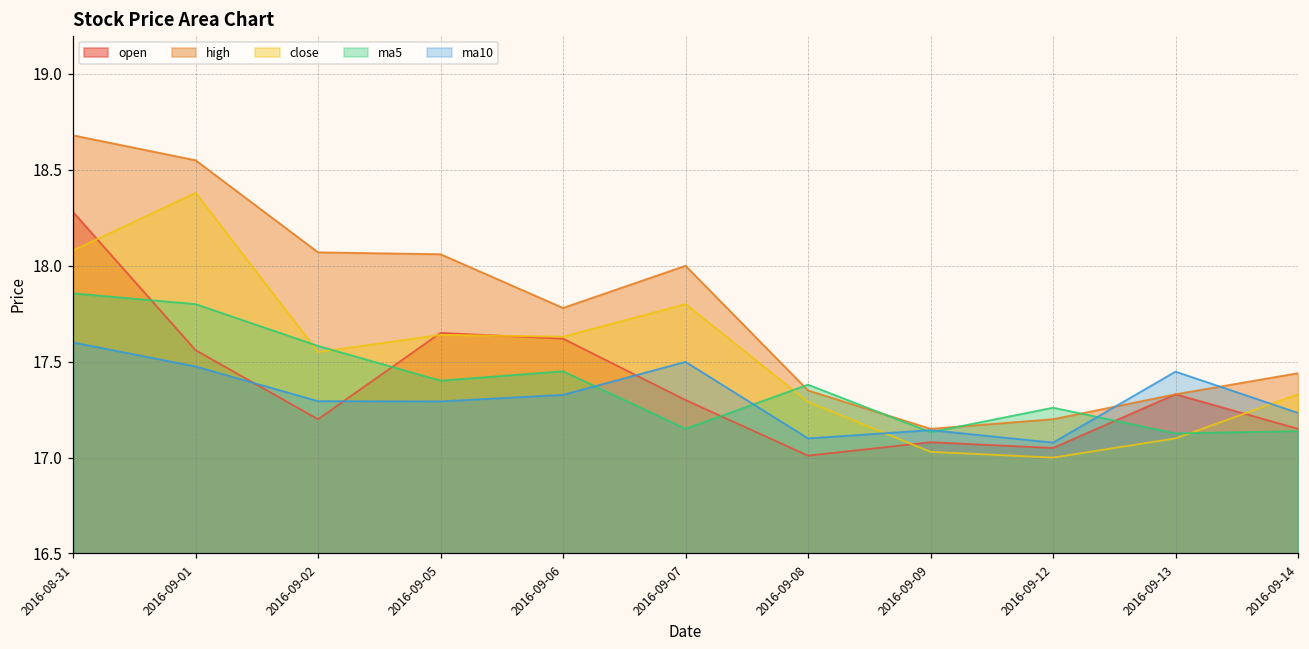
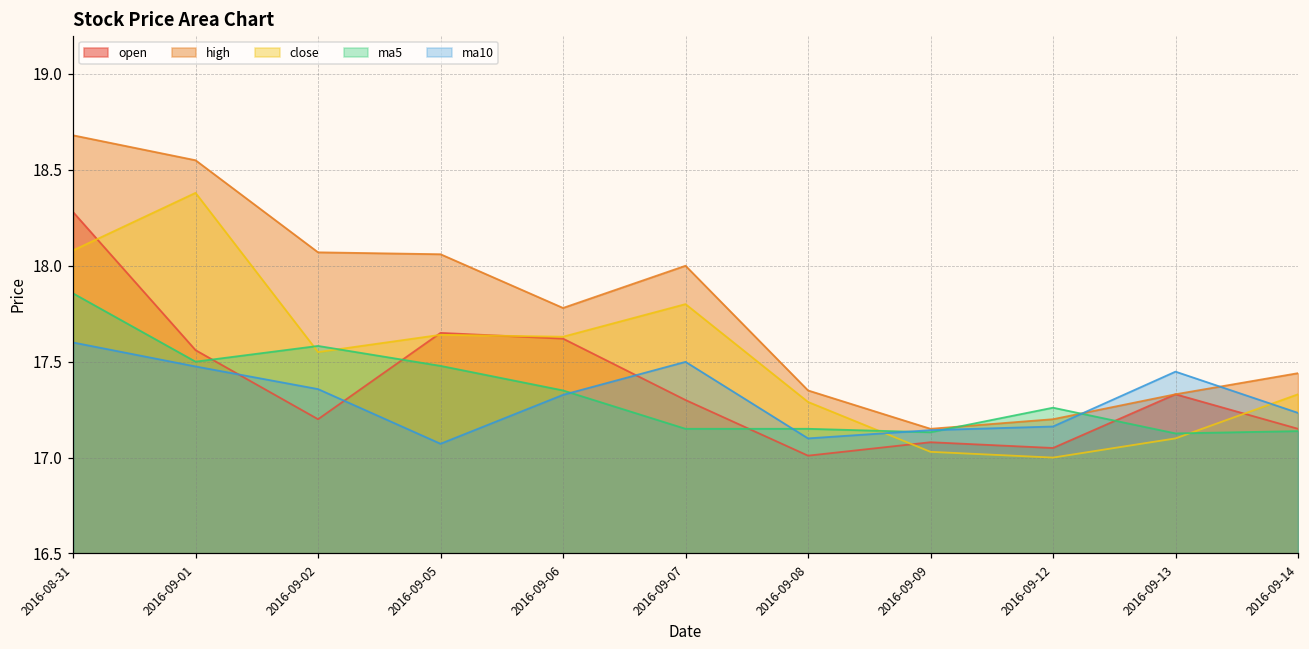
  {
    "ma5": {
      "2016-08-31": 17.86,
-     "2016-09-01": 17.8,
+     "2016-09-01": 17.5,
      "2016-09-02": 17.58,
-     "2016-09-05": 17.40,
-     "2016-09-06": 17.45,
+     "2016-09-05": 17.48,
+     "2016-09-06": 17.35,
      "2016-09-07": 17.15,
-     "2016-09-08": 17.38,
+     "2016-09-08": 17.15,
      "2016-09-12": 17.26,
      "2016-09-13": 17.13
    },
    "ma10": {
      "2016-08-31": 17.60,
      "2016-09-01": 17.48,
-     "2016-09-02": 17.29,
-     "2016-09-05": 17.29,
+     "2016-09-02": 17.36,
+     "2016-09-05": 17.07,
      "2016-09-06": 17.33,
      "2016-09-07": 17.50,
      "2016-09-08": 17.10,
-     "2016-09-12": 17.08,
+     "2016-09-12": 17.16,
      "2016-09-13": 17.45,
      "2016-09-14": 17.23
    }
  }
